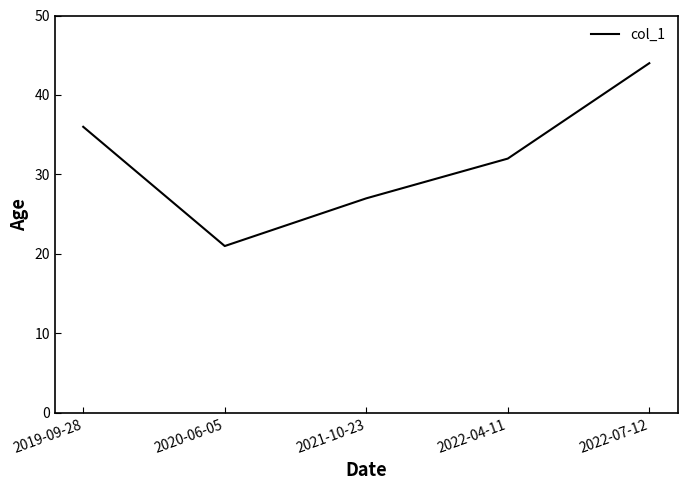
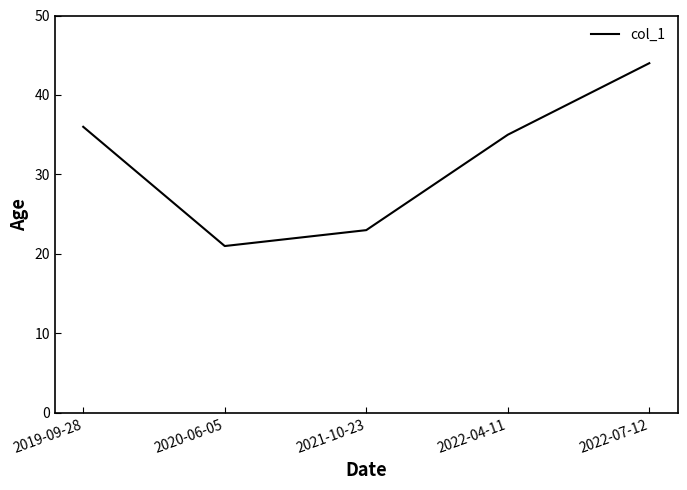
  {
    "2019-09-28": 36,
    "2020-06-05": 21,
-   "2021-10-23": 27,
-   "2022-04-11": 32,
+   "2021-10-23": 23,
+   "2022-04-11": 35,
    "2022-07-12": 44
  }
